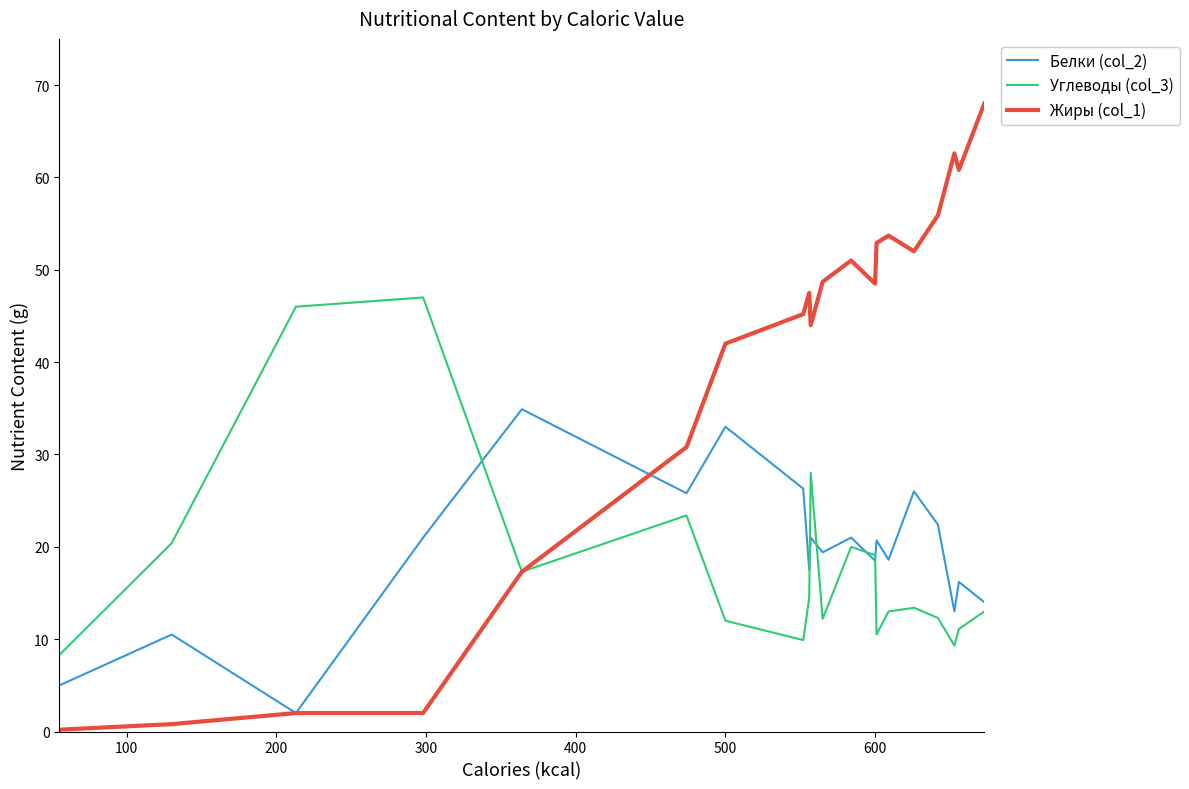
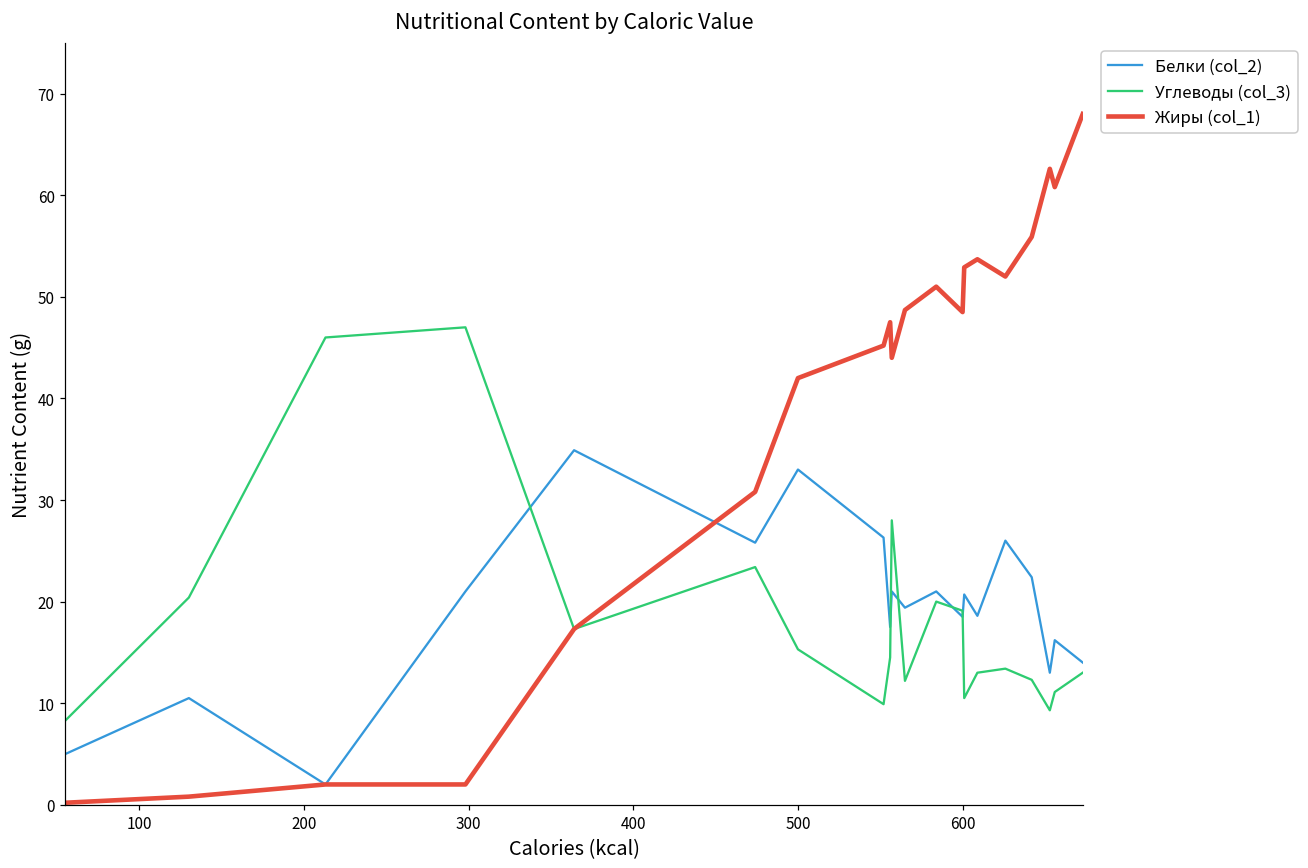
  {
    "Белки (col_2)": {
      "500": 33,
      "600": 19
    },
    "Углеводы (col_3)": {
-     "500": 12,
+     "500": 15,
      "600": 19
    },
    "Жиры (col_1)": {
      "500": 42,
      "600": 49
    }
  }
